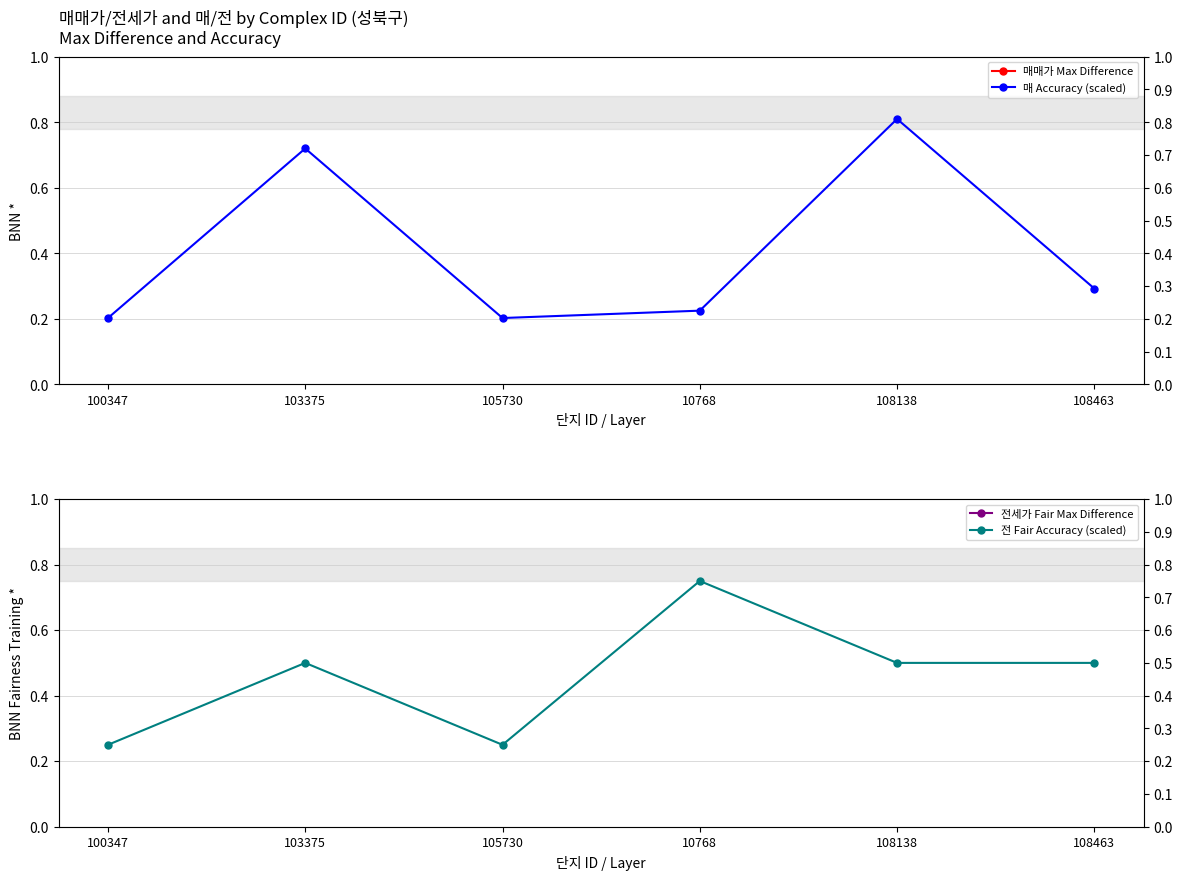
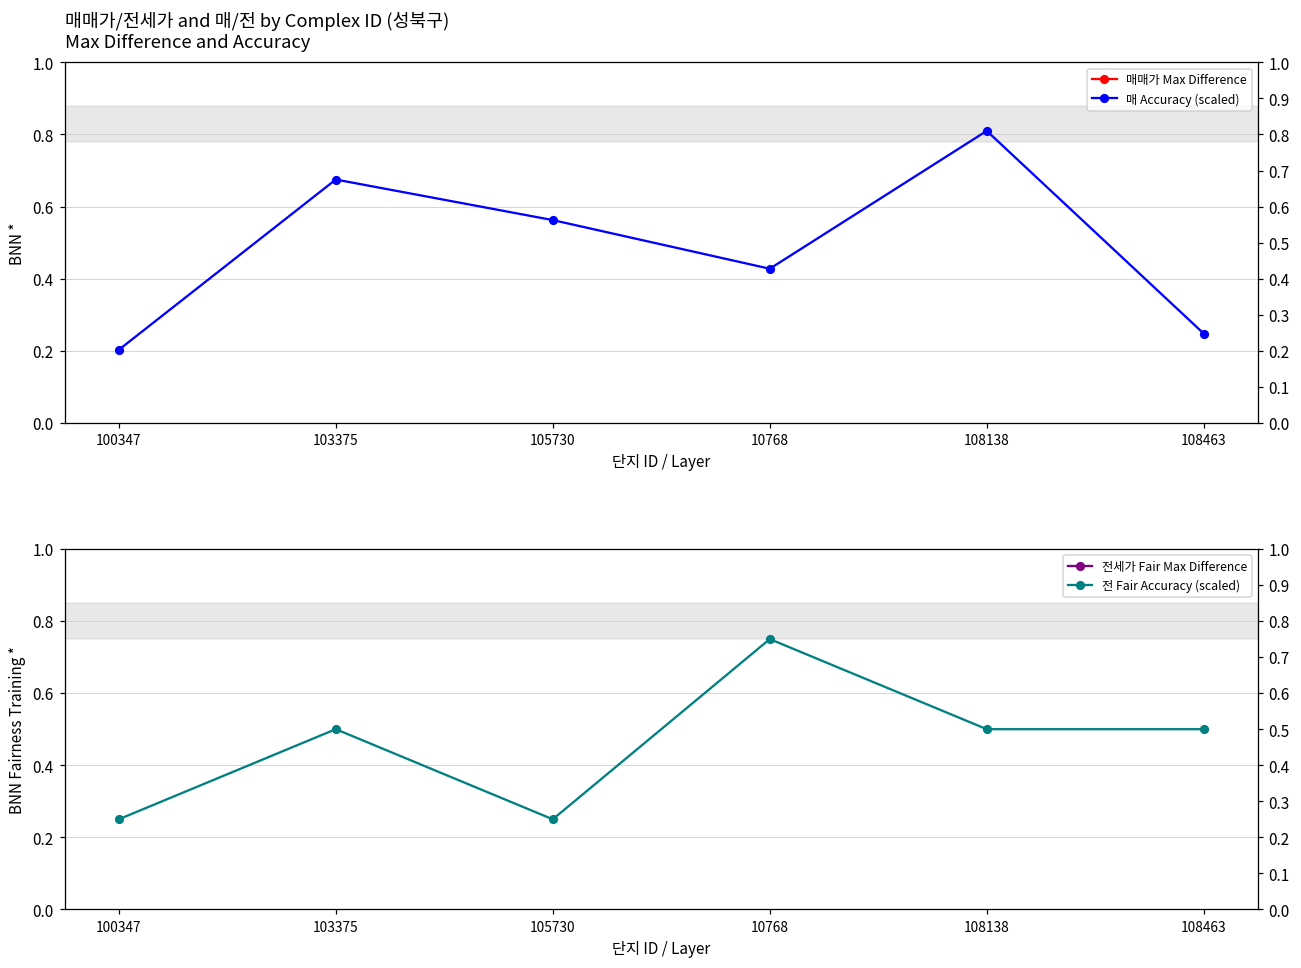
  {
    "매매가/전세가 and 매/전 by Complex ID (성북구) Max Difference and Accuracy": {
      "매 Accuracy (scaled)": {
        "100347": 0.20,
-       "103375": 0.72,
-       "105730": 0.20,
-       "10768": 0.23,
+       "103375": 0.68,
+       "105730": 0.56,
+       "10768": 0.43,
        "108138": 0.81,
-       "108463": 0.29
+       "108463": 0.25
      }
    }
  }
